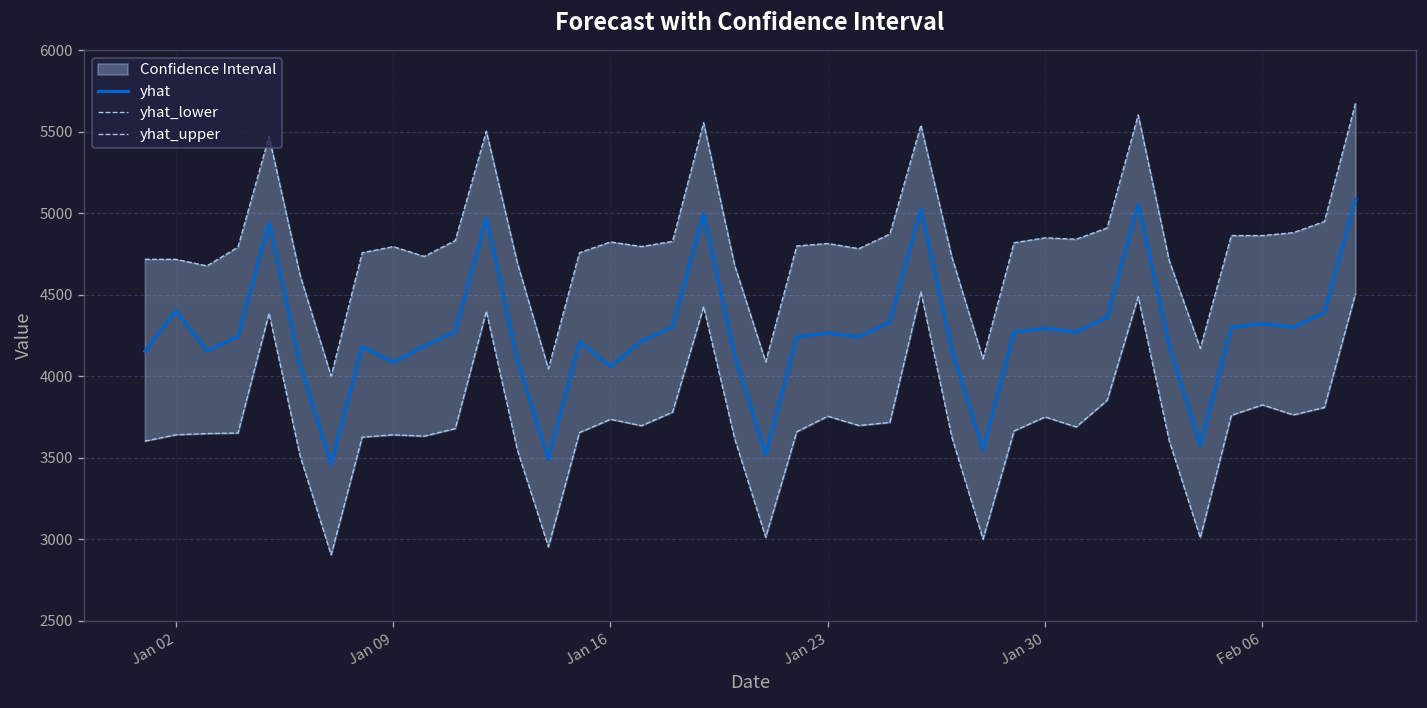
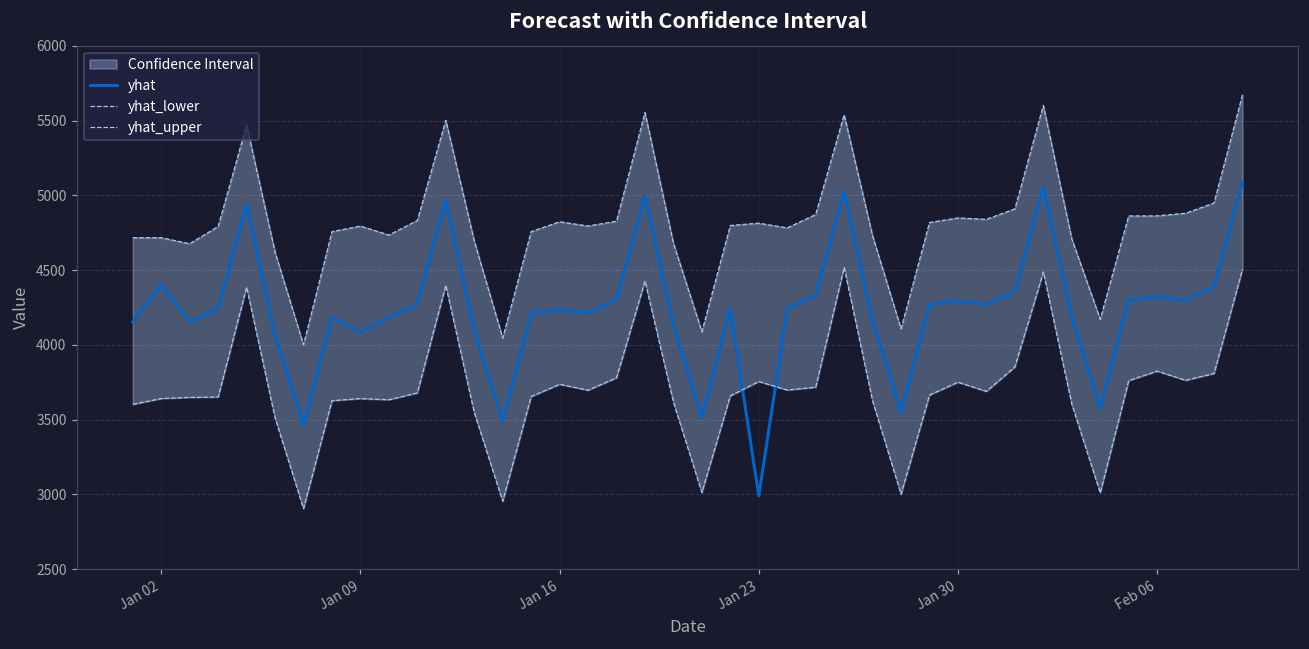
  {
    "yhat": {
      "Jan 02": 4400,
      "Jan 09": 4080,
-     "Jan 16": 4060,
-     "Jan 23": 4260,
+     "Jan 16": 4230,
+     "Jan 23": 2990,
      "Jan 30": 4290,
      "Feb 06": 4320
    }
  }
